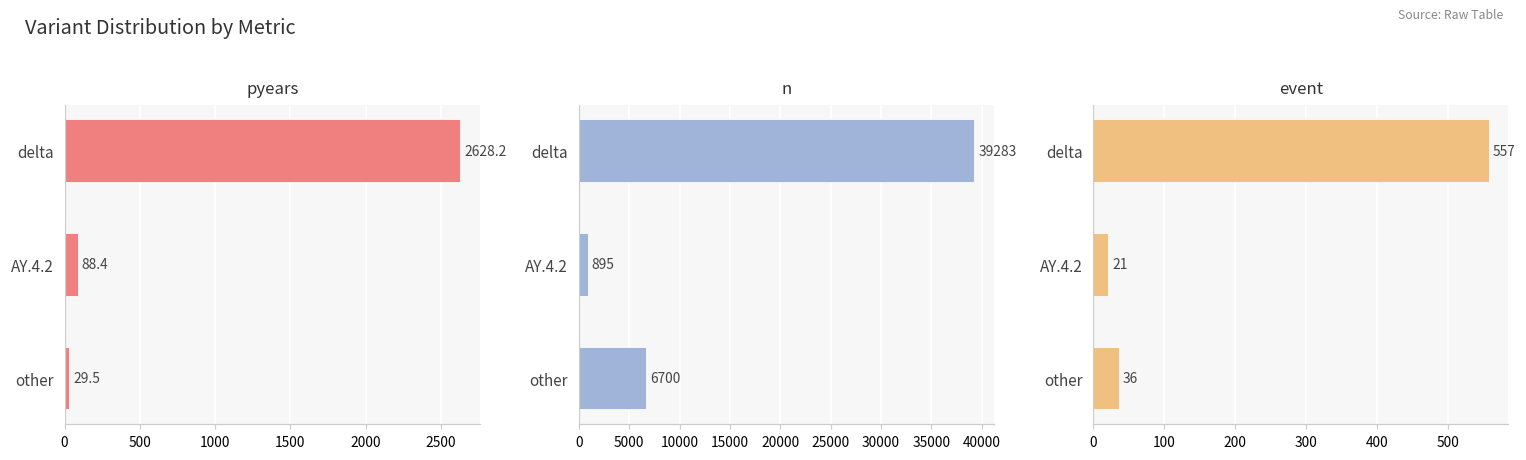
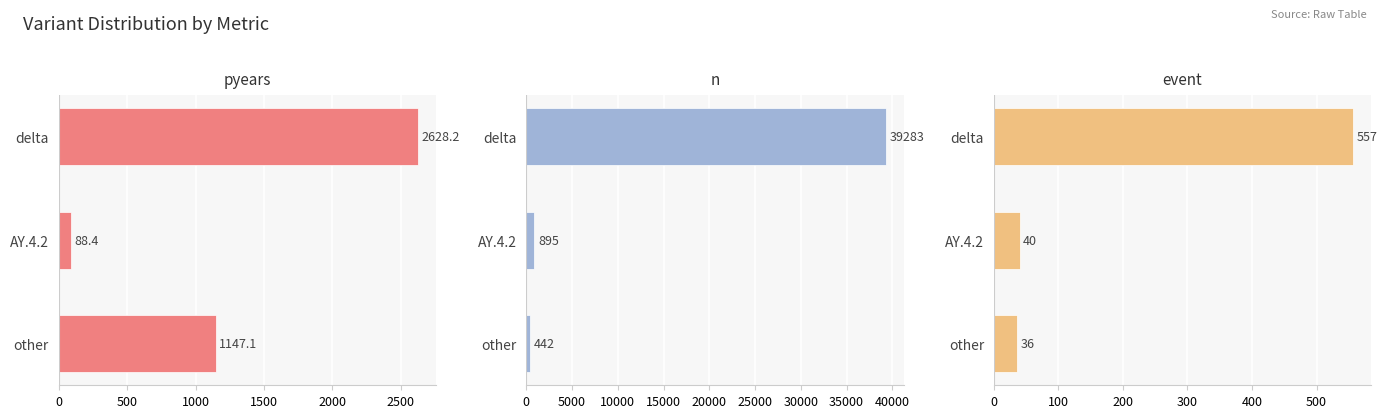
  {
    "pyears": {
      "delta": 2628.2,
      "AY.4.2": 88.4,
-     "other": 29.5
+     "other": 1147.1
    },
    "n": {
      "delta": 39283,
      "AY.4.2": 895,
-     "other": 6700
+     "other": 442
    },
    "event": {
      "delta": 557,
-     "AY.4.2": 21,
+     "AY.4.2": 40,
      "other": 36
    }
  }
